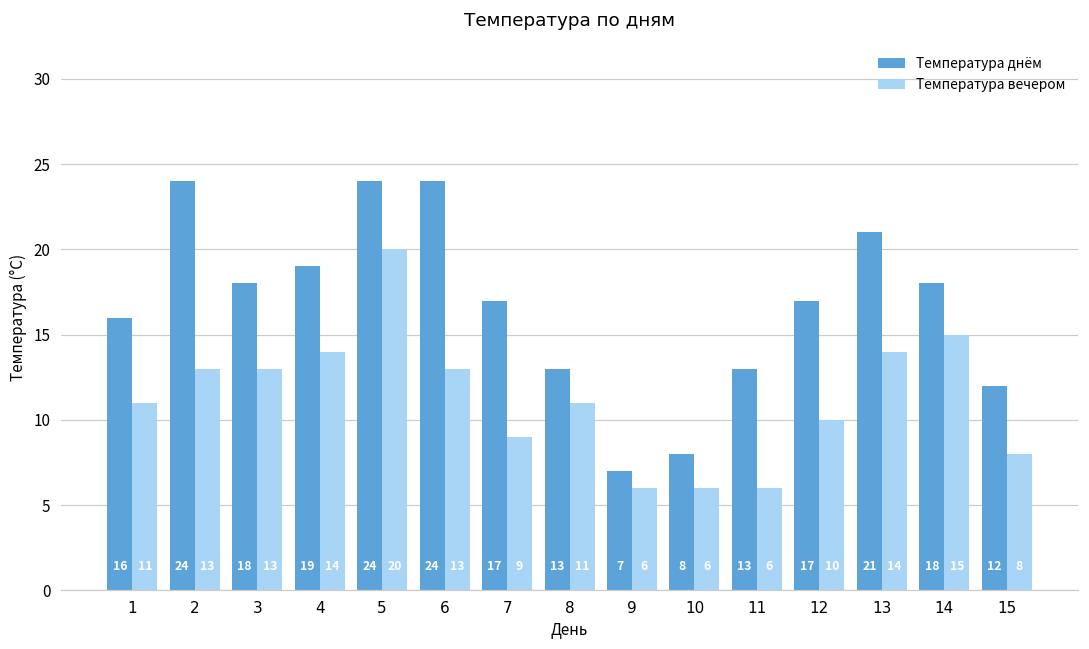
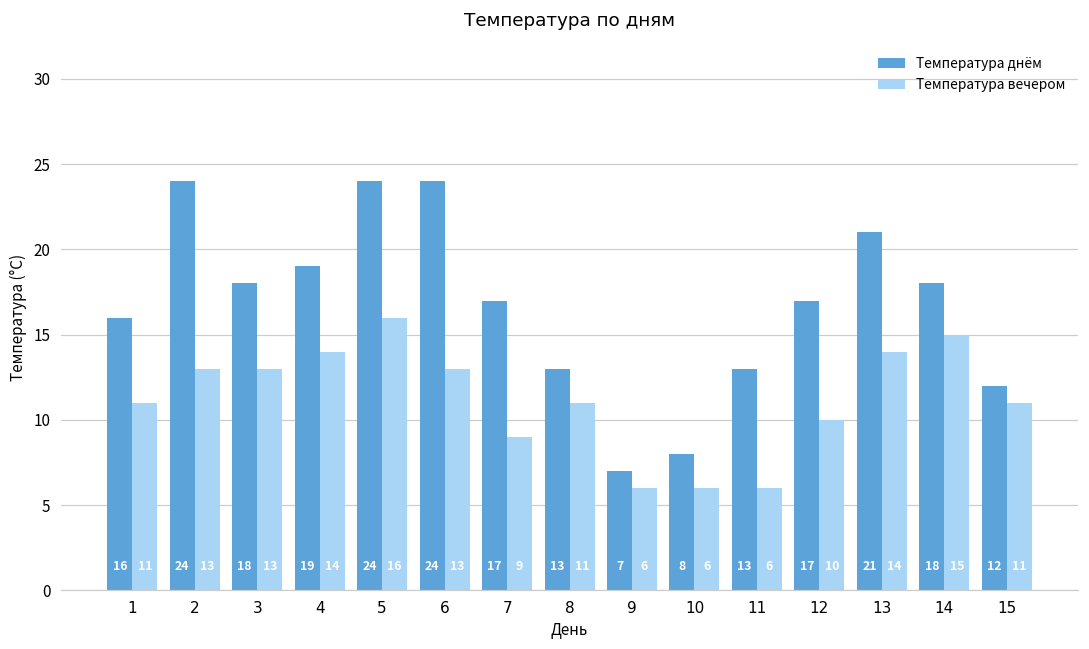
  {
    "Температура днём": {
      "1": 16,
      "2": 24,
      "3": 18,
      "4": 19,
      "5": 24,
      "6": 24,
      "7": 17,
      "8": 13,
      "9": 7,
      "10": 8,
      "11": 13,
      "12": 17,
      "13": 21,
      "14": 18,
      "15": 12
    },
    "Температура вечером": {
      "1": 11,
      "2": 13,
      "3": 13,
      "4": 14,
-     "5": 20,
+     "5": 16,
      "6": 13,
      "7": 9,
      "8": 11,
      "9": 6,
      "10": 6,
      "11": 6,
      "12": 10,
      "13": 14,
      "14": 15,
-     "15": 8
+     "15": 11
    }
  }
